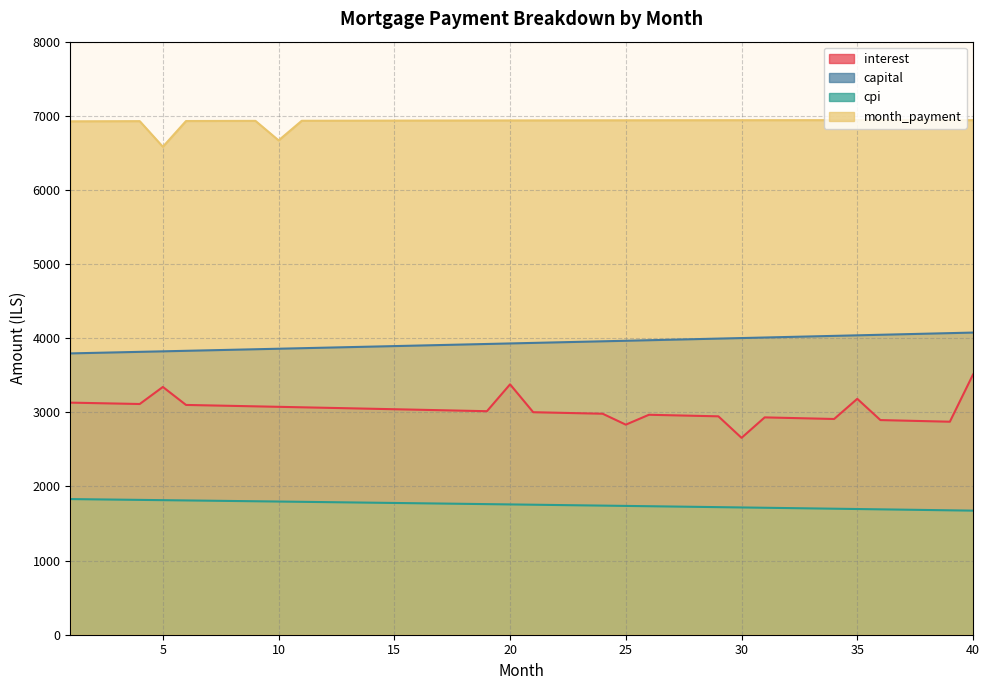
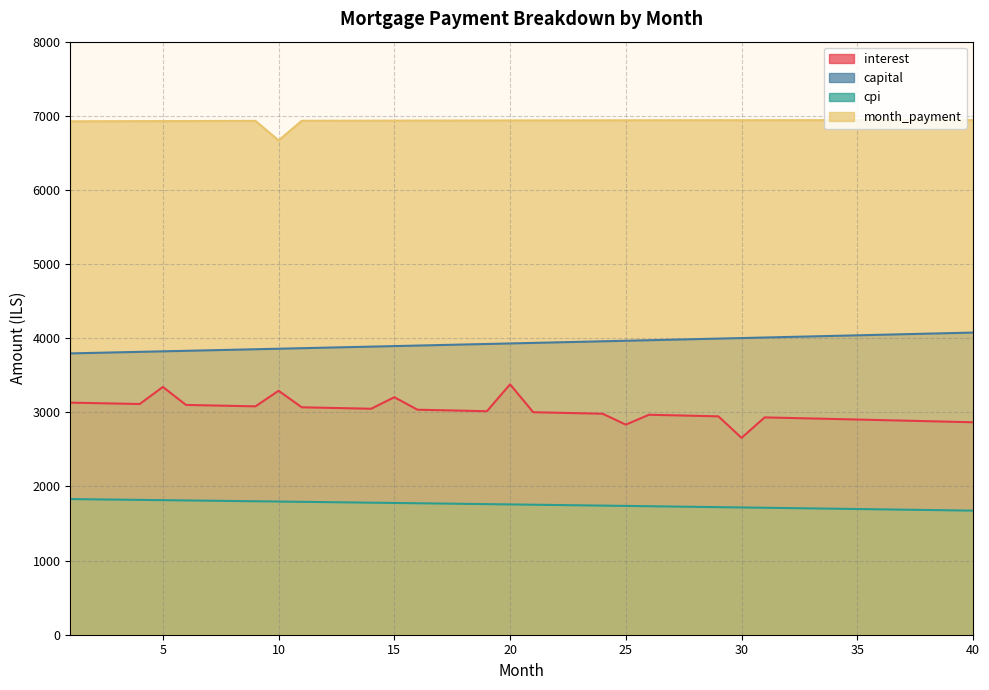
  {
    "interest": {
      "5": 3300,
-     "10": 3100,
-     "15": 3000,
+     "10": 3300,
+     "15": 3200,
      "20": 3400,
      "25": 2800,
      "30": 2700,
-     "35": 3200,
-     "40": 3500
+     "35": 2900,
+     "40": 2900
    },
    "month_payment": {
-     "5": 6600,
+     "5": 6900,
      "10": 6700,
      "15": 6900,
      "20": 6900,
      "25": 6900,
      "30": 6900,
      "40": 6900
    }
  }
